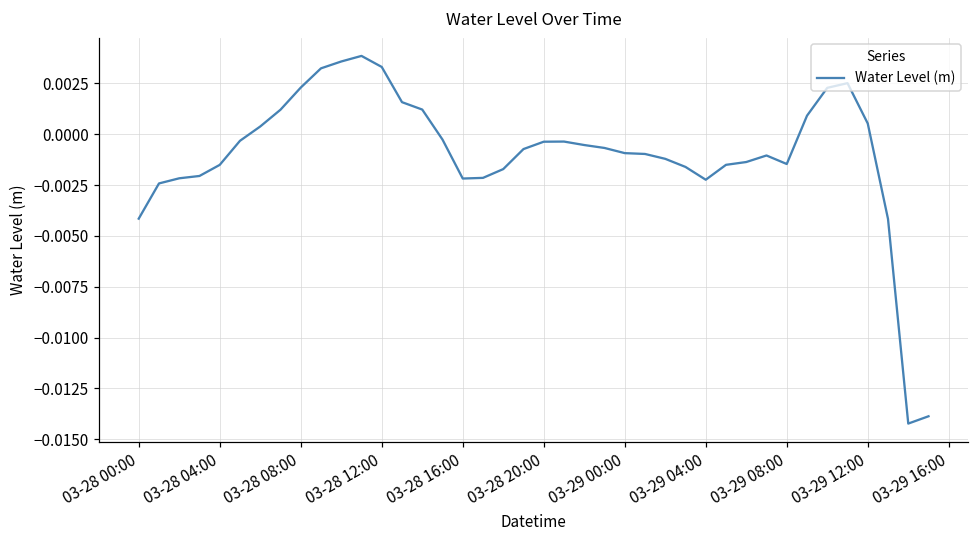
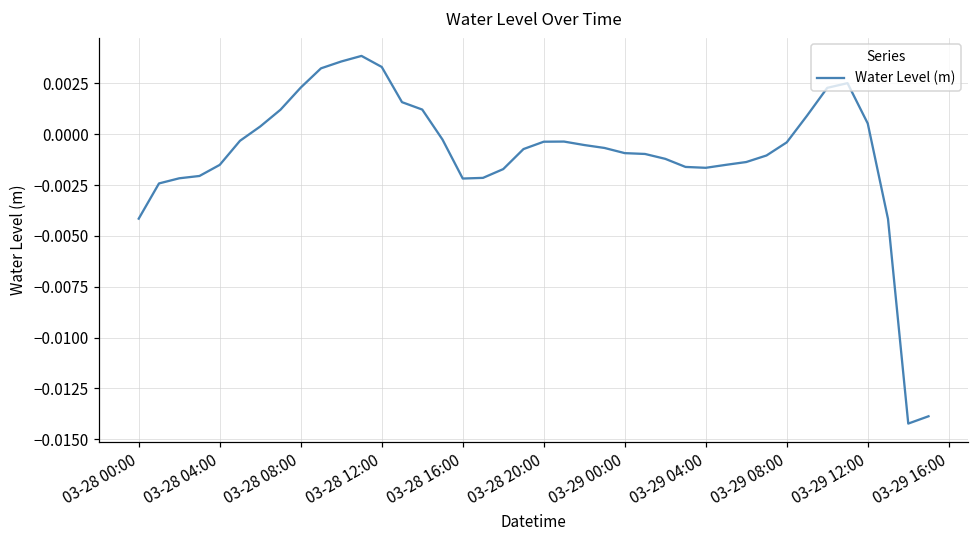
  {
    "03-28 00:00": -0.0041,
    "03-28 04:00": -0.0015,
    "03-28 08:00": 0.0023,
    "03-28 12:00": 0.0033,
    "03-28 16:00": -0.0022,
    "03-28 20:00": -0.0004,
    "03-29 00:00": -0.0009,
-   "03-29 04:00": -0.0022,
-   "03-29 08:00": -0.0015,
+   "03-29 04:00": -0.0016,
+   "03-29 08:00": -0.0004,
    "03-29 12:00": 0.0005
  }
